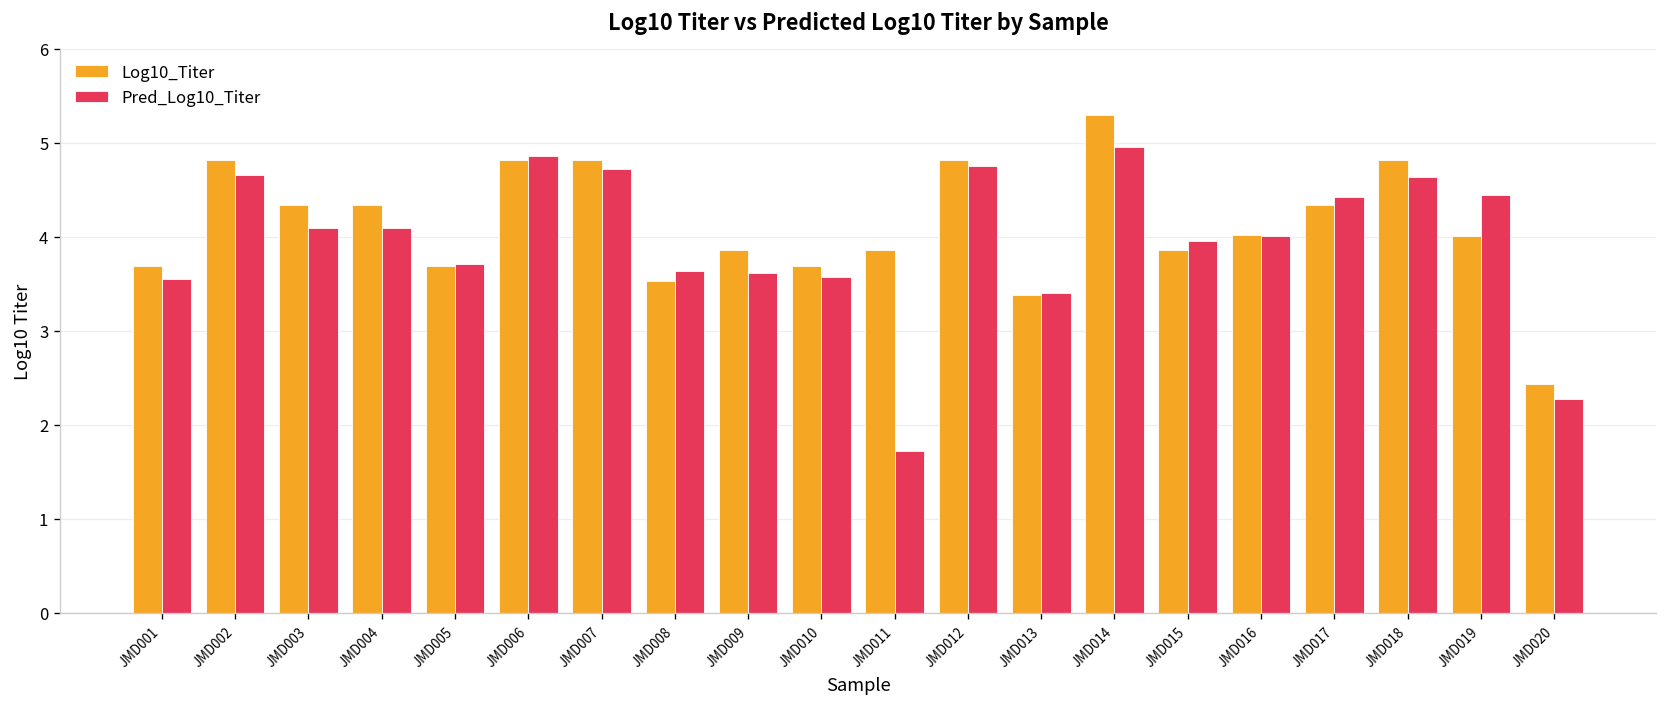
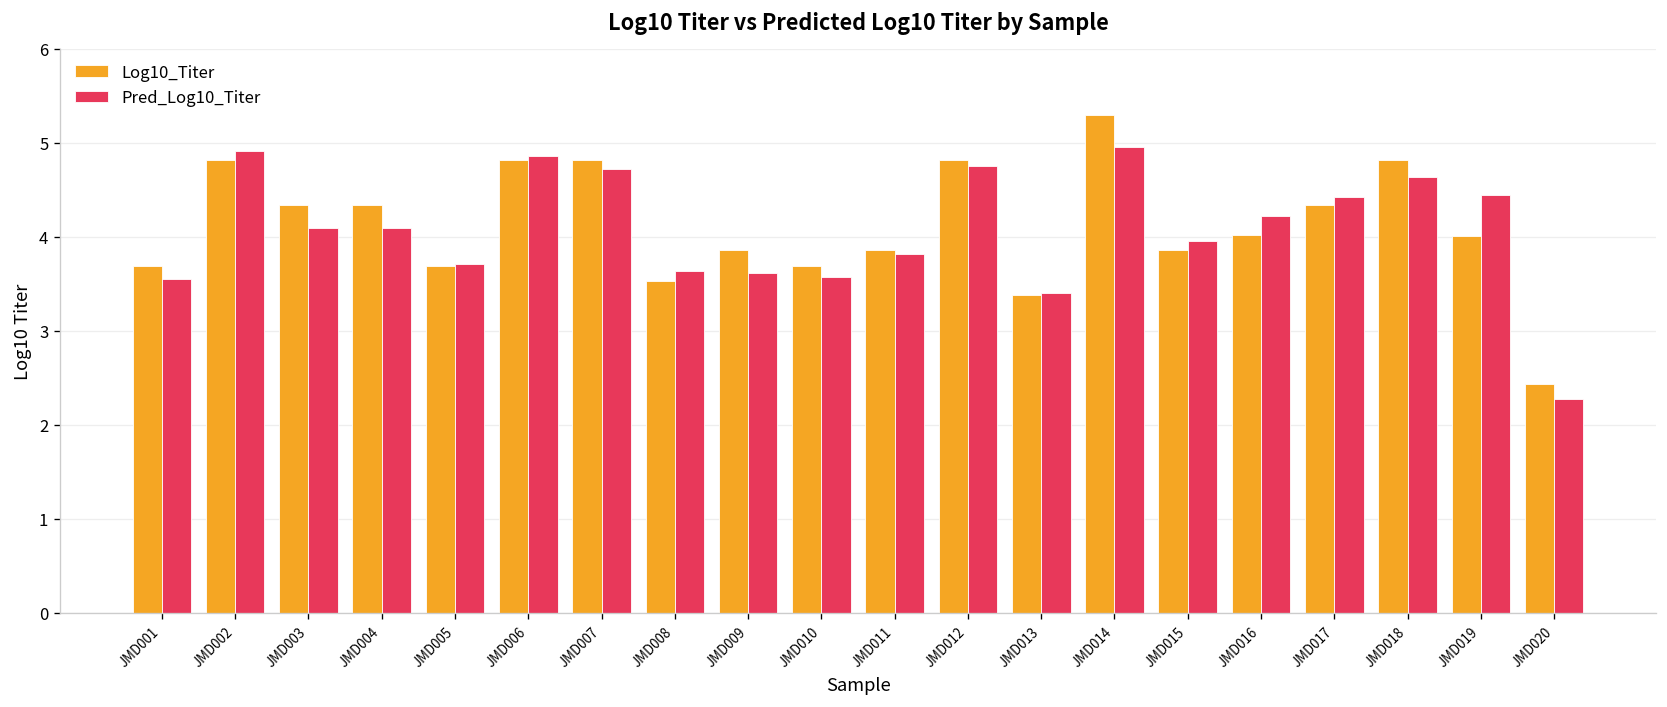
  {
    "Log10_Titer": {
      "JMD001": 3.7,
      "JMD002": 4.8,
      "JMD003": 4.3,
      "JMD004": 4.3,
      "JMD005": 3.7,
      "JMD006": 4.8,
      "JMD007": 4.8,
      "JMD008": 3.5,
      "JMD009": 3.9,
      "JMD010": 3.7,
      "JMD011": 3.9,
      "JMD012": 4.8,
      "JMD013": 3.4,
      "JMD014": 5.3,
      "JMD015": 3.9,
      "JMD016": 4.0,
      "JMD017": 4.3,
      "JMD018": 4.8,
      "JMD019": 4.0,
      "JMD020": 2.4
    },
    "Pred_Log10_Titer": {
      "JMD001": 3.5,
-     "JMD002": 4.7,
+     "JMD002": 4.9,
      "JMD003": 4.1,
      "JMD004": 4.1,
      "JMD005": 3.7,
      "JMD006": 4.9,
      "JMD007": 4.7,
      "JMD008": 3.6,
      "JMD009": 3.6,
      "JMD010": 3.6,
-     "JMD011": 1.7,
+     "JMD011": 3.8,
      "JMD012": 4.8,
      "JMD013": 3.4,
      "JMD014": 5.0,
      "JMD015": 4.0,
-     "JMD016": 4.0,
+     "JMD016": 4.2,
      "JMD017": 4.4,
      "JMD018": 4.6,
      "JMD019": 4.5,
      "JMD020": 2.3
    }
  }
